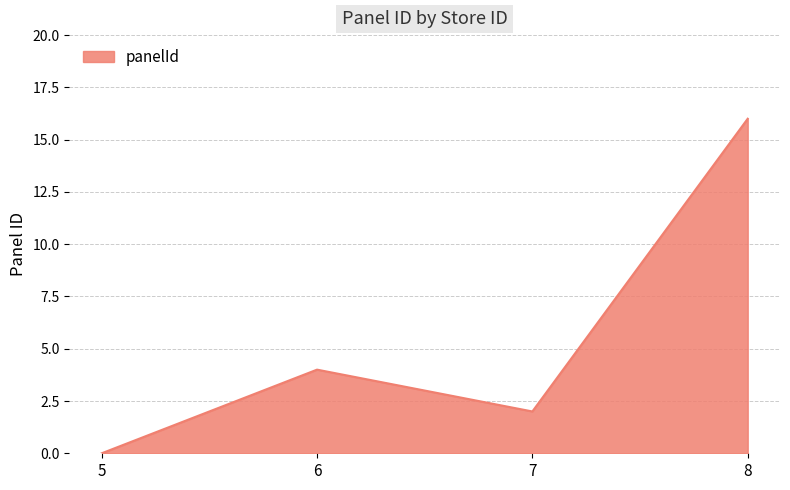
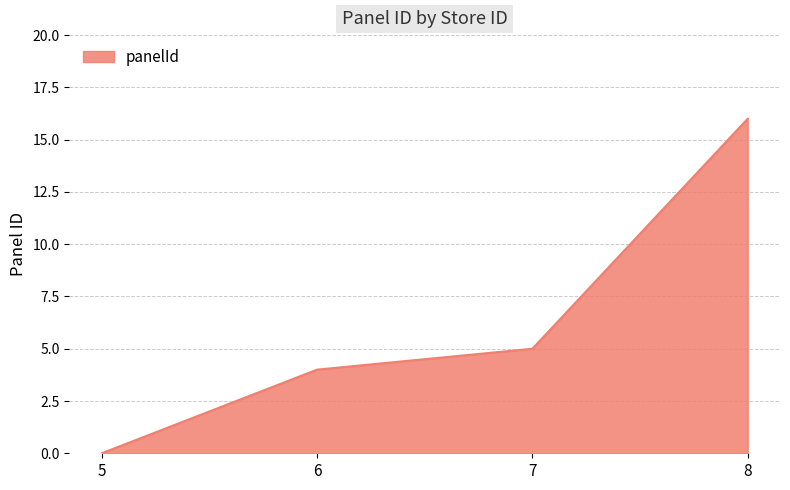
  {
    "5": 0,
    "6": 4,
-   "7": 2,
+   "7": 5,
    "8": 16
  }
